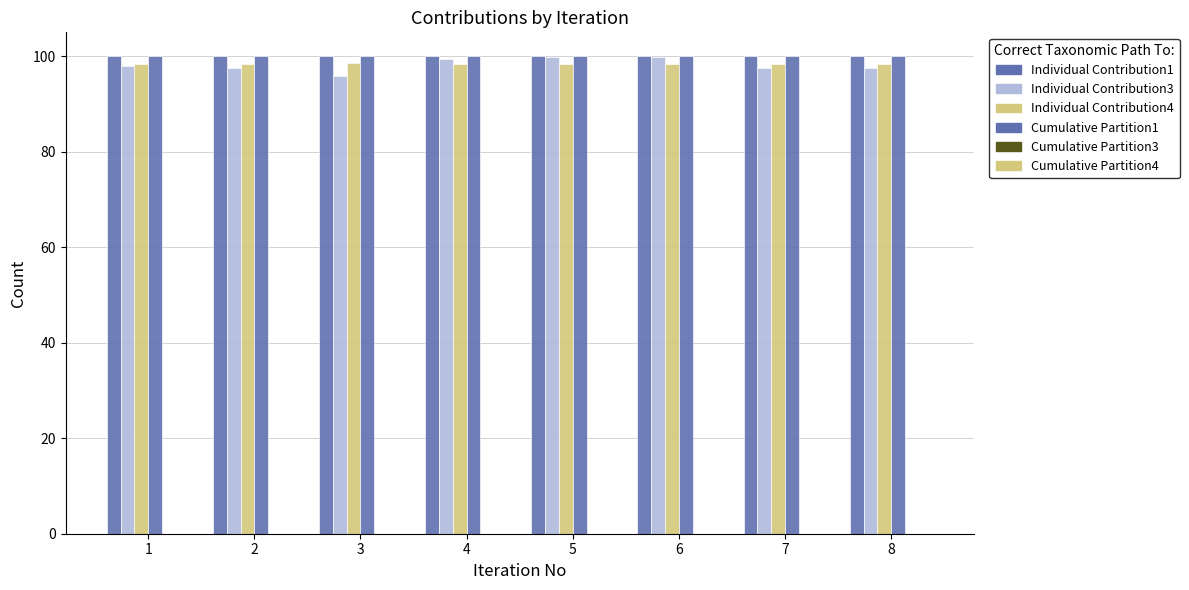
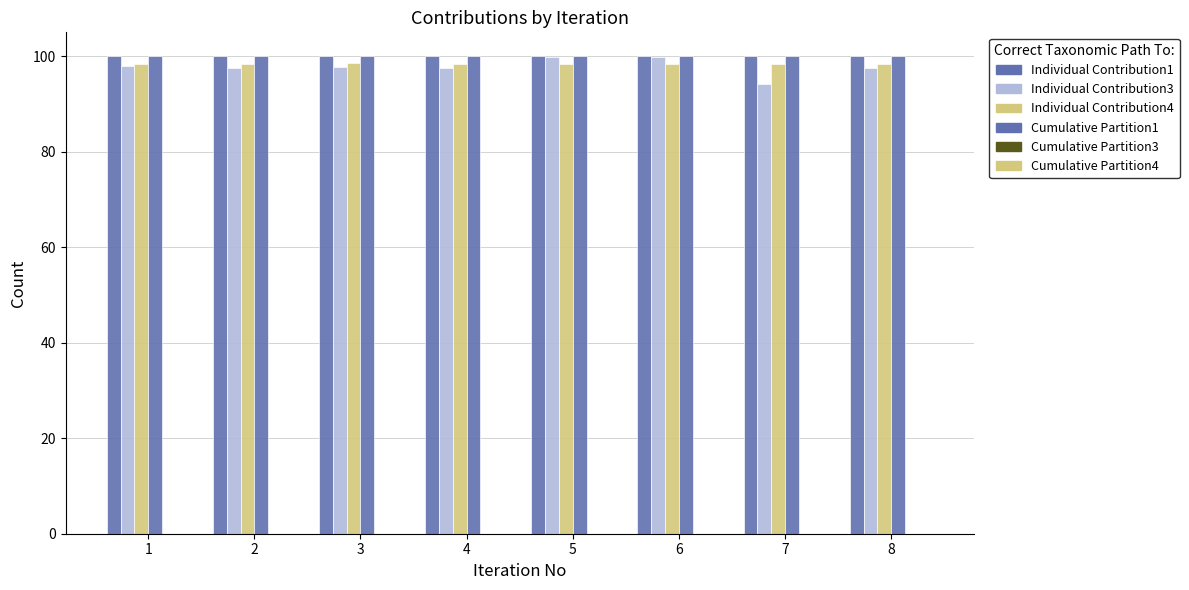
  {
    "Individual Contribution3": {
      "1": 98,
      "2": 97,
-     "3": 96,
-     "4": 99,
+     "3": 98,
+     "4": 97,
      "5": 100,
      "6": 100,
-     "7": 97,
+     "7": 94,
      "8": 97
    },
    "Cumulative Partition3": {
      "1": 0,
      "2": 0,
      "3": 0,
      "4": 0,
      "5": 0,
      "6": 0,
      "7": 0,
      "8": 0
    }
  }
